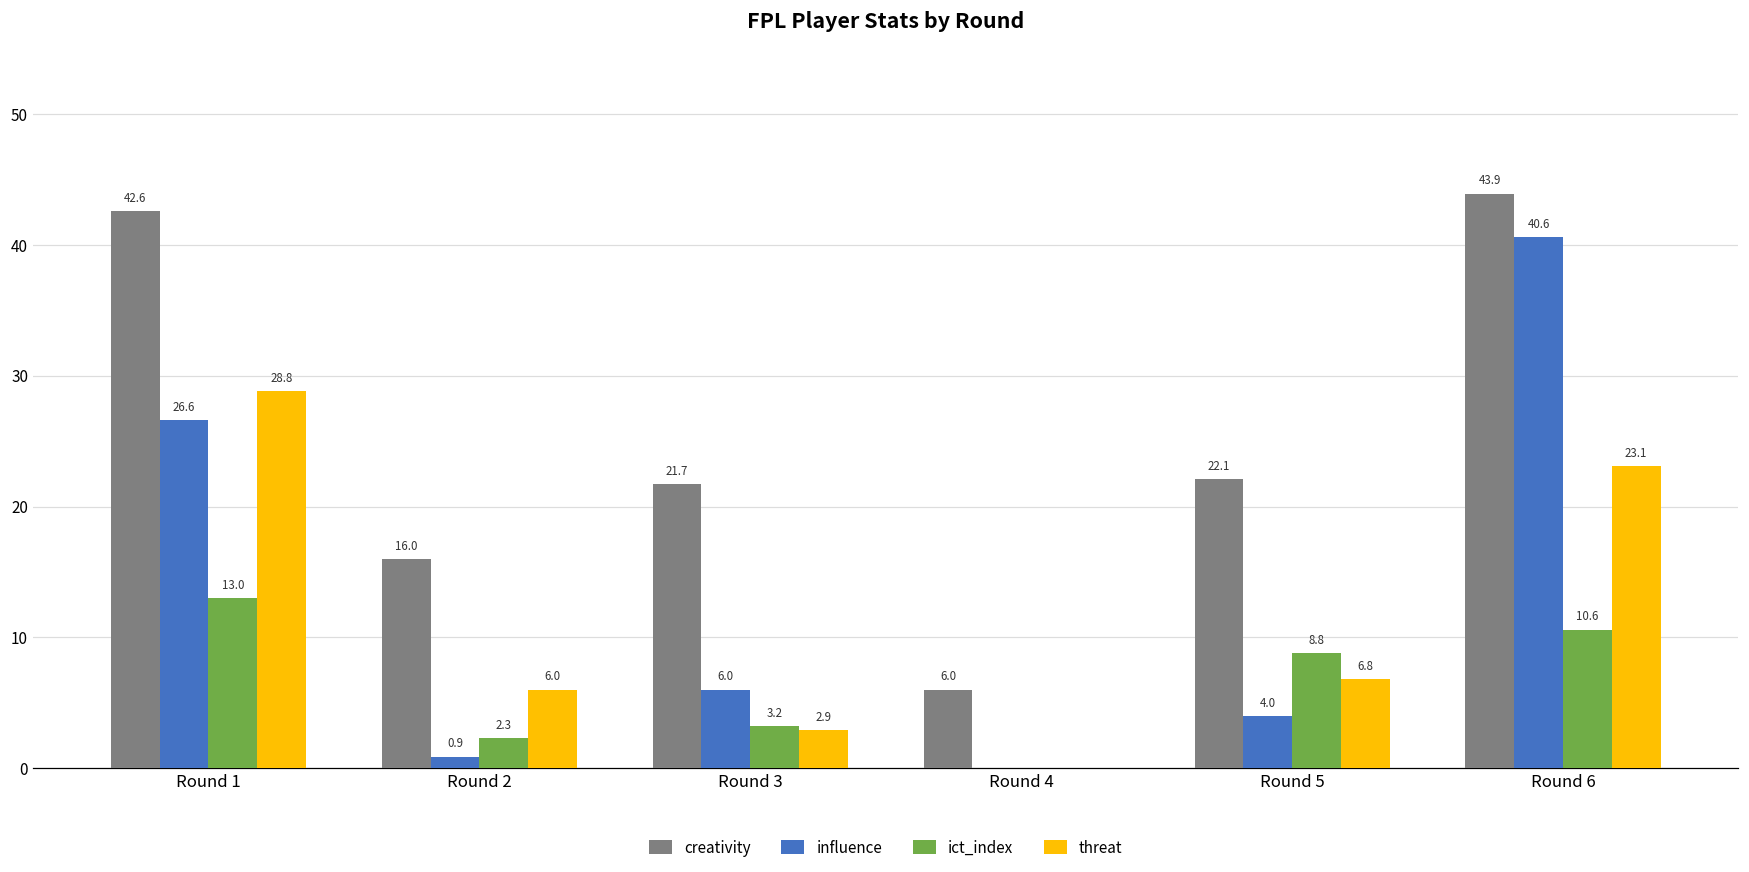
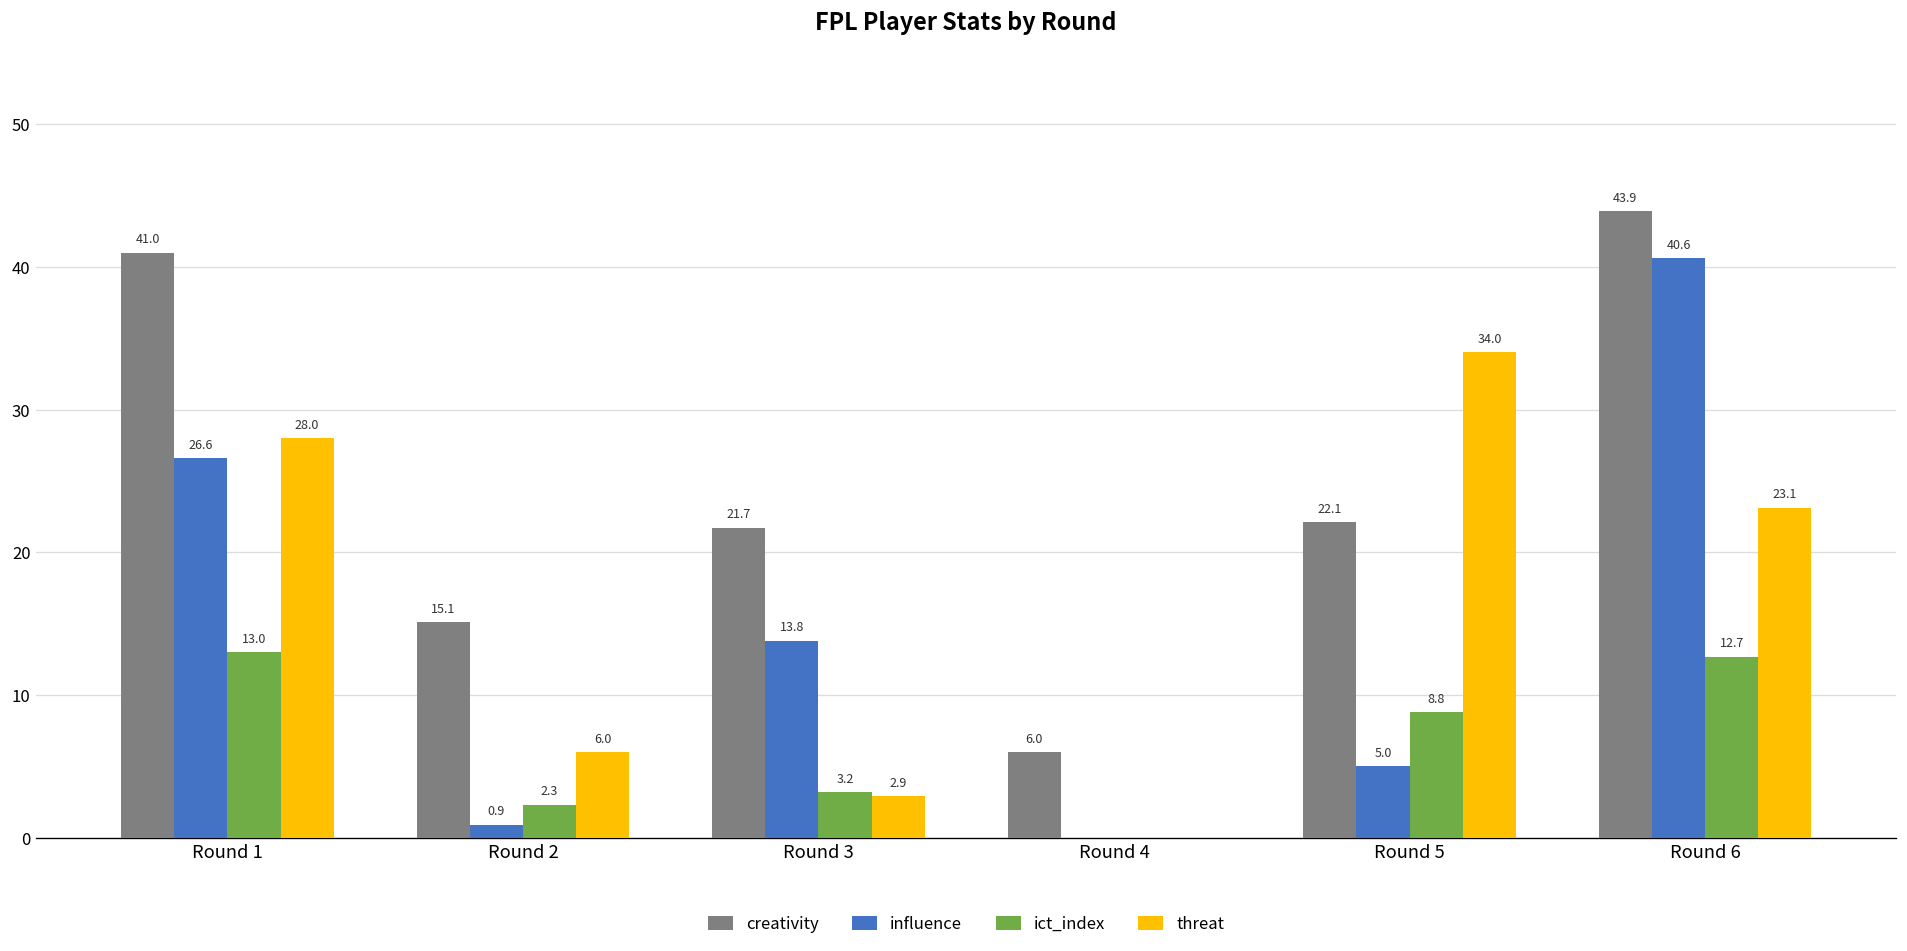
  {
    "creativity": {
-     "Round 1": 42.6,
-     "Round 2": 16.0,
+     "Round 1": 41.0,
+     "Round 2": 15.1,
      "Round 3": 21.7,
      "Round 4": 6.0,
      "Round 5": 22.1,
      "Round 6": 43.9
    },
    "influence": {
      "Round 1": 26.6,
      "Round 2": 0.9,
-     "Round 3": 6.0,
-     "Round 5": 4.0,
+     "Round 3": 13.8,
+     "Round 5": 5.0,
      "Round 6": 40.6
    },
    "ict_index": {
      "Round 1": 13.0,
      "Round 2": 2.3,
      "Round 3": 3.2,
      "Round 5": 8.8,
-     "Round 6": 10.6
+     "Round 6": 12.7
    },
    "threat": {
-     "Round 1": 28.8,
+     "Round 1": 28.0,
      "Round 2": 6.0,
      "Round 3": 2.9,
-     "Round 5": 6.8,
+     "Round 5": 34.0,
      "Round 6": 23.1
    }
  }
